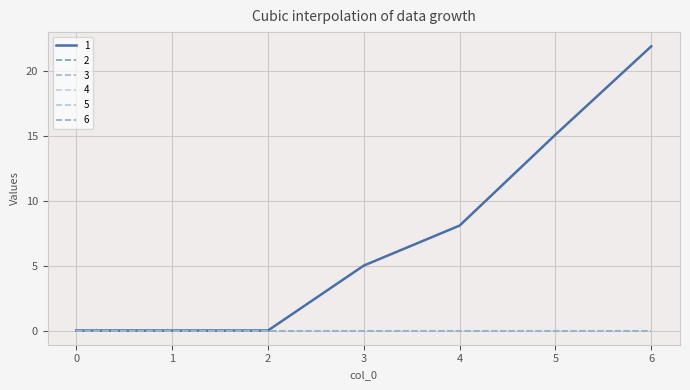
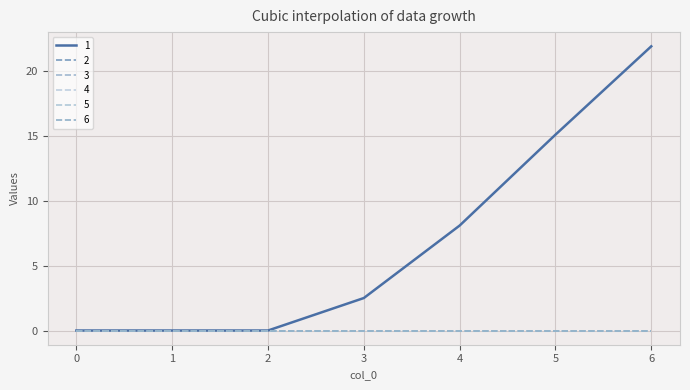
  {
    "1": {
-     "3": 5.0,
+     "3": 2.5,
      "4": 8.1,
      "5": 15.1,
      "6": 21.9
    },
    "6": {
      "3": 0.0,
      "4": 0.0,
      "5": 0.0,
      "6": 0.0
    }
  }
